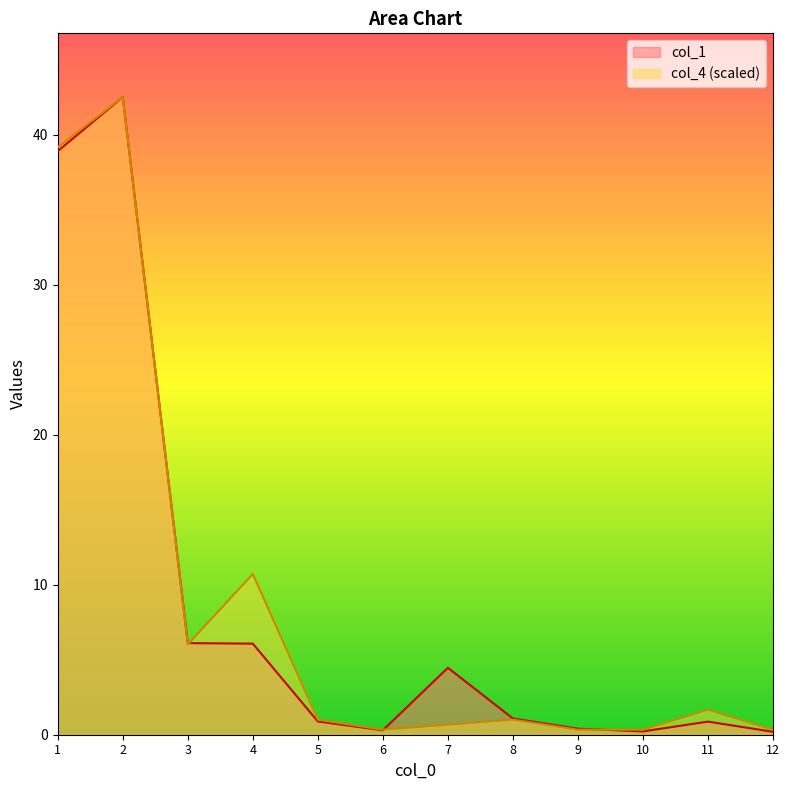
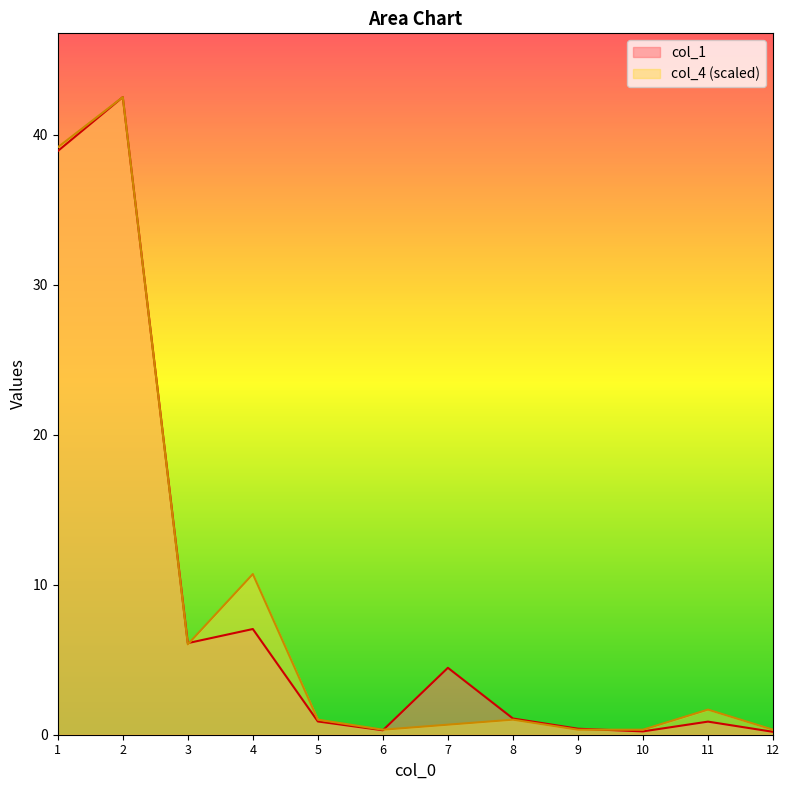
  {
    "col_1": {
      "1": 38.9,
-     "4": 6.1,
+     "4": 7.0,
      "7": 4.5,
      "11": 0.9
    },
    "col_4 (scaled)": {
      "1": 39.2,
      "4": 10.7,
      "7": 0.7,
      "11": 1.7
    }
  }
